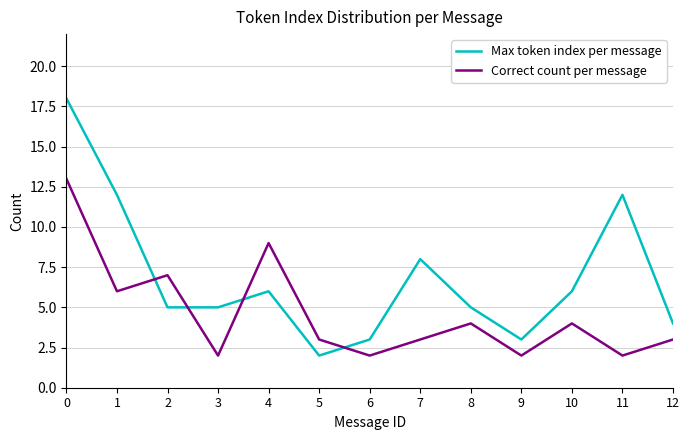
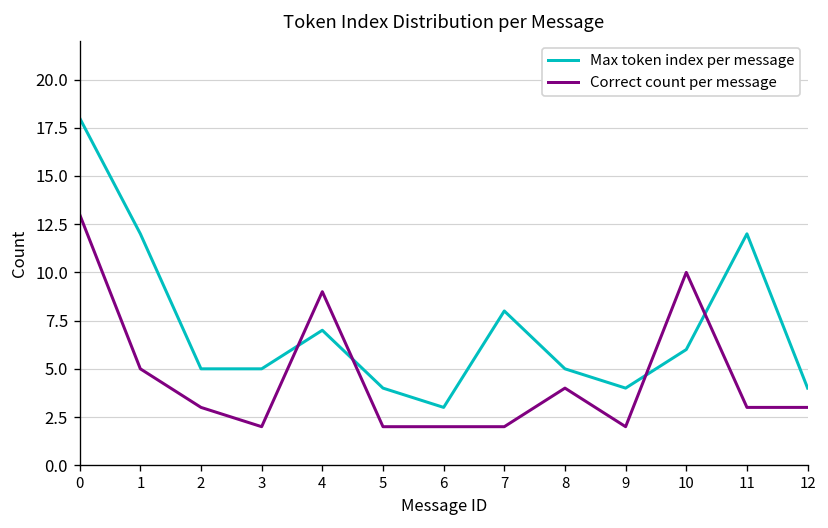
  {
    "Max token index per message": {
      "0": 18,
      "1": 12,
      "2": 5,
      "3": 5,
-     "4": 6,
-     "5": 2,
+     "4": 7,
+     "5": 4,
      "6": 3,
      "7": 8,
      "8": 5,
-     "9": 3,
+     "9": 4,
      "10": 6,
      "11": 12,
      "12": 4
    },
    "Correct count per message": {
      "0": 13,
-     "1": 6,
-     "2": 7,
+     "1": 5,
+     "2": 3,
      "3": 2,
      "4": 9,
-     "5": 3,
+     "5": 2,
      "6": 2,
-     "7": 3,
+     "7": 2,
      "8": 4,
      "9": 2,
-     "10": 4,
-     "11": 2,
+     "10": 10,
+     "11": 3,
      "12": 3
    }
  }
